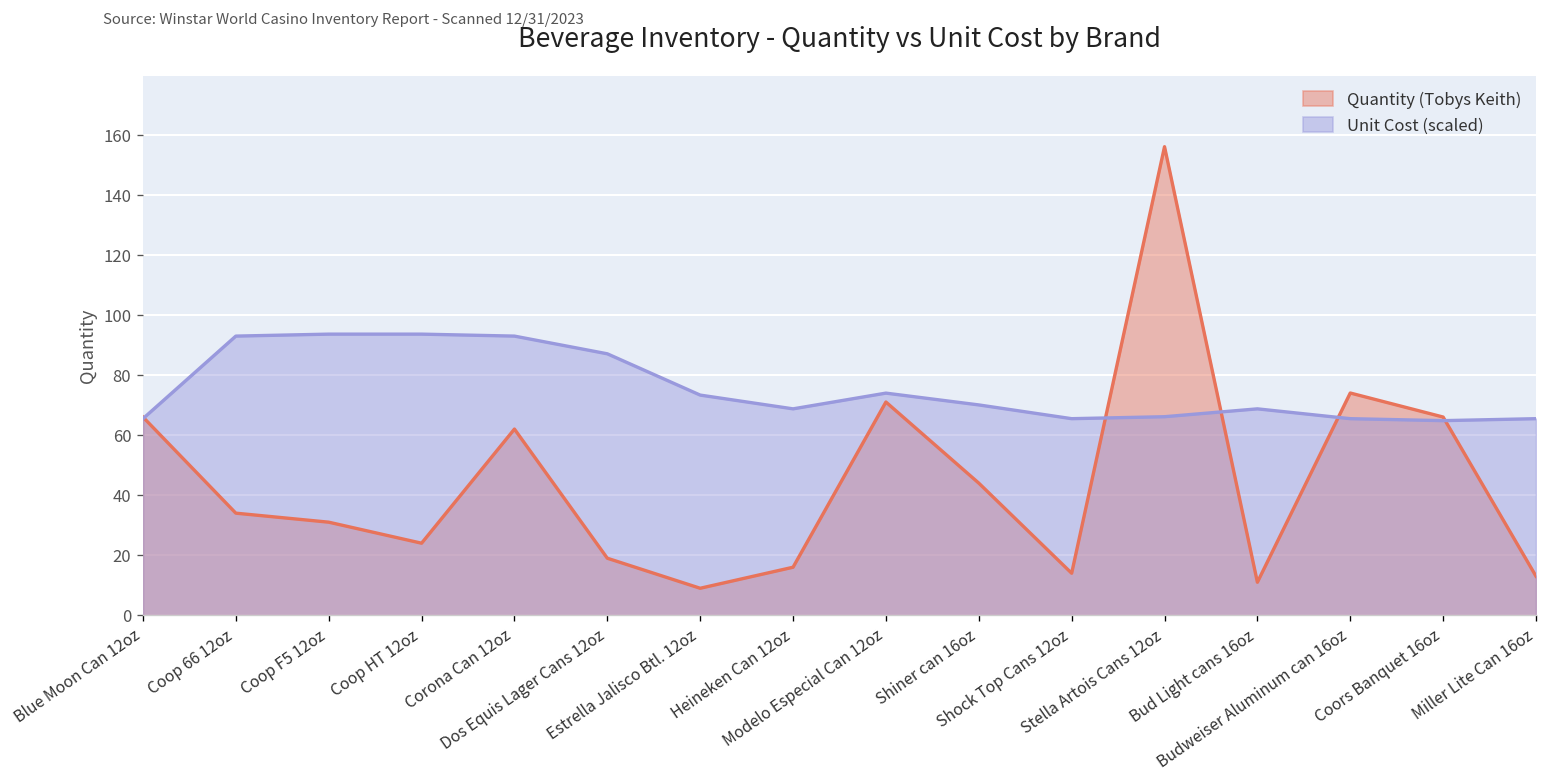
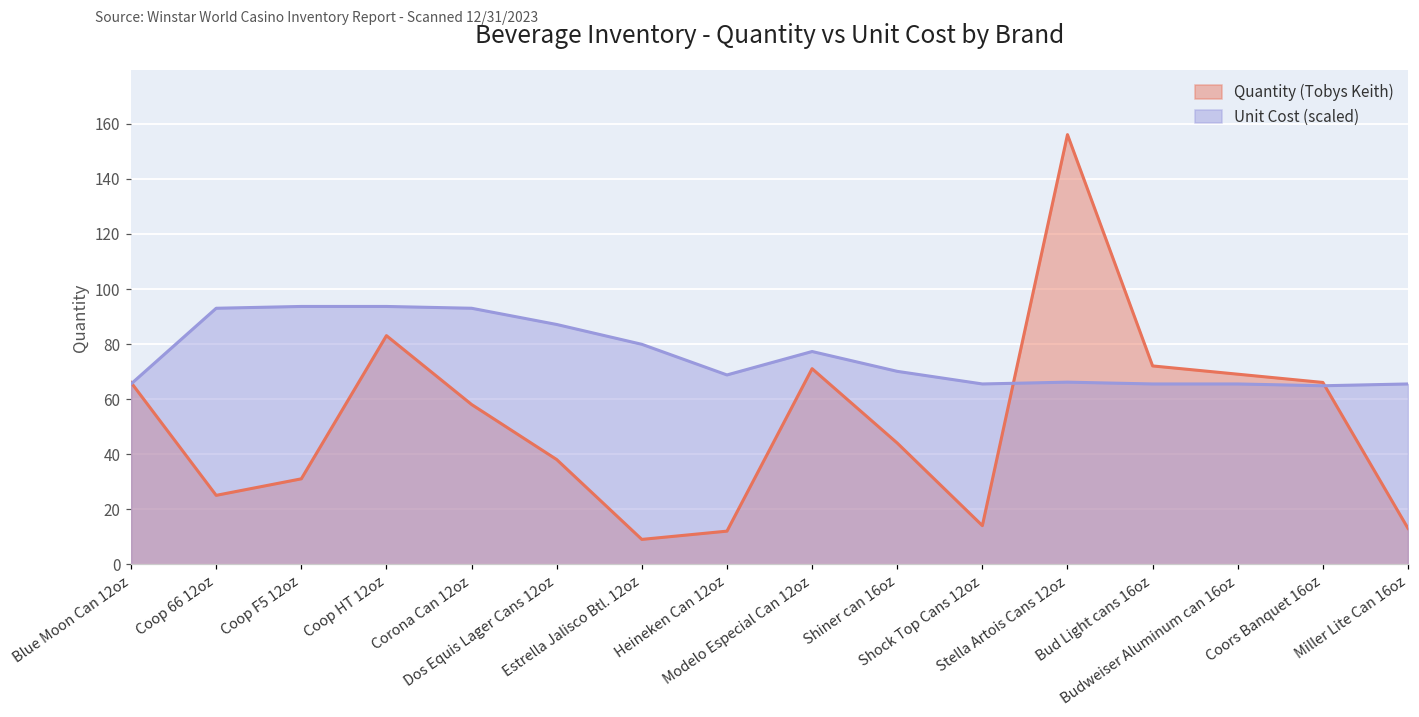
  {
    "Quantity (Tobys Keith)": {
-     "Coop 66 12oz": 34,
+     "Coop 66 12oz": 25,
      "Coop F5 12oz": 31,
-     "Coop HT 12oz": 24,
-     "Corona Can 12oz": 62,
-     "Dos Equis Lager Cans 12oz": 19,
+     "Coop HT 12oz": 83,
+     "Corona Can 12oz": 58,
+     "Dos Equis Lager Cans 12oz": 38,
      "Estrella Jalisco Btl. 12oz": 9,
-     "Heineken Can 12oz": 16,
+     "Heineken Can 12oz": 12,
      "Modelo Especial Can 12oz": 71,
      "Shiner can 16oz": 44,
      "Shock Top Cans 12oz": 14,
      "Stella Artois Cans 12oz": 156,
-     "Bud Light cans 16oz": 11,
-     "Budweiser Aluminum can 16oz": 74,
+     "Bud Light cans 16oz": 72,
+     "Budweiser Aluminum can 16oz": 69,
      "Coors Banquet 16oz": 66,
      "Miller Lite Can 16oz": 13
    },
    "Unit Cost (scaled)": {
      "Coop 66 12oz": 93,
      "Coop F5 12oz": 94,
      "Coop HT 12oz": 94,
      "Corona Can 12oz": 93,
      "Dos Equis Lager Cans 12oz": 87,
-     "Estrella Jalisco Btl. 12oz": 73,
+     "Estrella Jalisco Btl. 12oz": 80,
      "Heineken Can 12oz": 69,
-     "Modelo Especial Can 12oz": 74,
+     "Modelo Especial Can 12oz": 77,
      "Shiner can 16oz": 70,
      "Shock Top Cans 12oz": 65,
      "Stella Artois Cans 12oz": 66,
-     "Bud Light cans 16oz": 69,
+     "Bud Light cans 16oz": 65,
      "Budweiser Aluminum can 16oz": 65,
      "Coors Banquet 16oz": 65,
      "Miller Lite Can 16oz": 65
    }
  }
